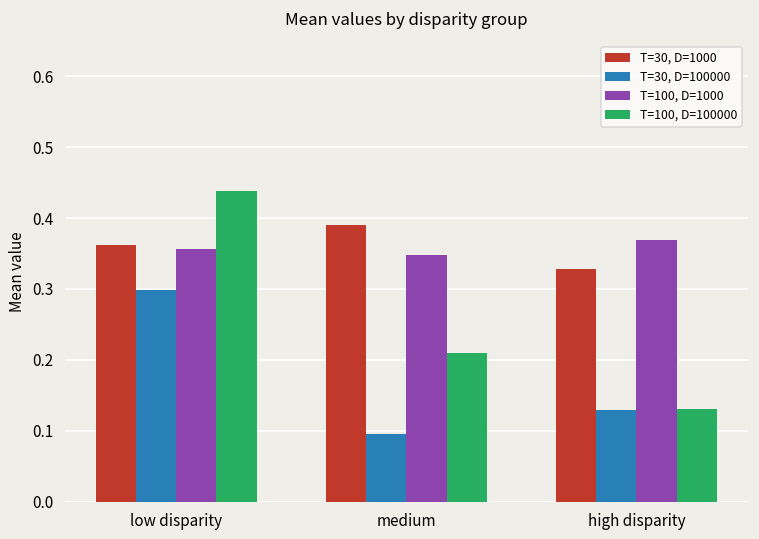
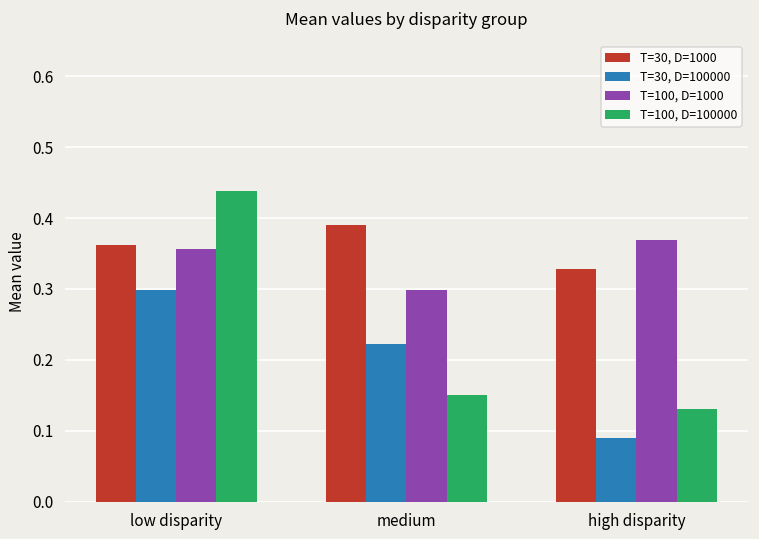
  {
    "T=30, D=1000": {
      "low disparity": 0.36,
      "medium": 0.39,
      "high disparity": 0.33
    },
    "T=30, D=100000": {
      "low disparity": 0.30,
-     "medium": 0.10,
-     "high disparity": 0.13
+     "medium": 0.22,
+     "high disparity": 0.09
    },
    "T=100, D=1000": {
      "low disparity": 0.36,
-     "medium": 0.35,
+     "medium": 0.30,
      "high disparity": 0.37
    },
    "T=100, D=100000": {
      "low disparity": 0.44,
-     "medium": 0.21,
+     "medium": 0.15,
      "high disparity": 0.13
    }
  }
